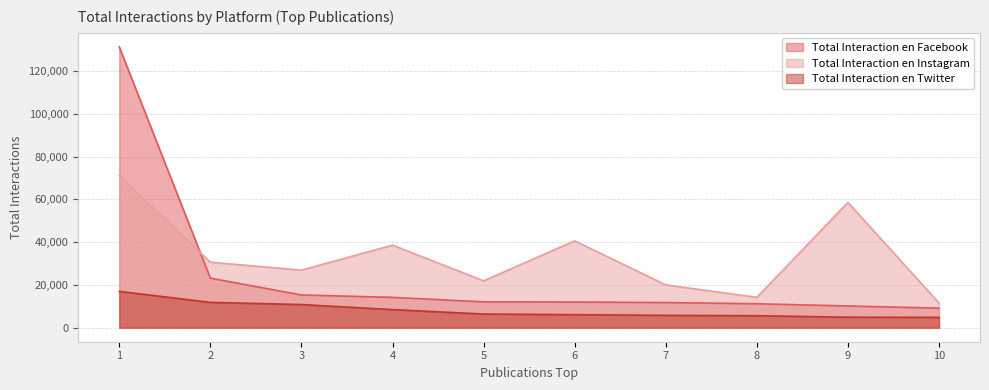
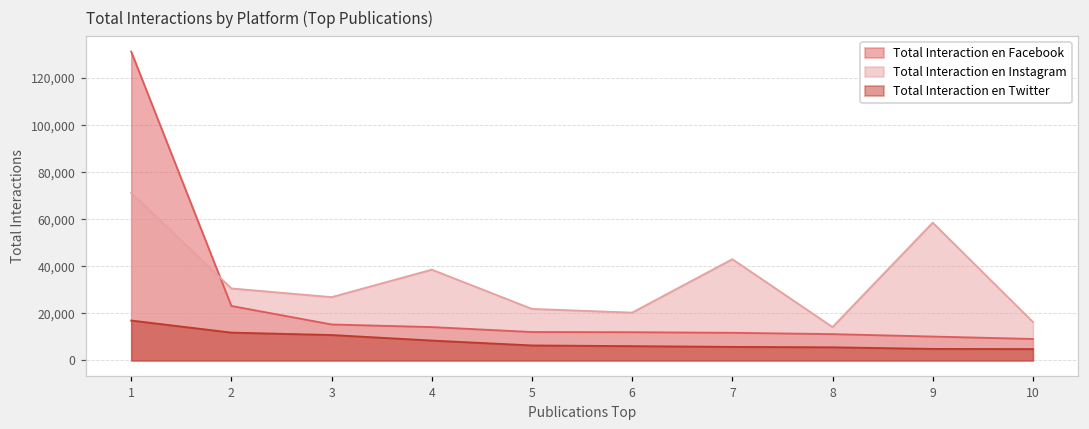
  {
    "Total Interaction en Instagram": {
      "1": "71,000",
      "2": "31,000",
      "3": "27,000",
      "4": "39,000",
      "5": "22,000",
-     "6": "41,000",
-     "7": "20,000",
+     "6": "20,000",
+     "7": "43,000",
      "8": "14,000",
      "9": "59,000",
-     "10": "12,000"
+     "10": "16,000"
    }
  }
